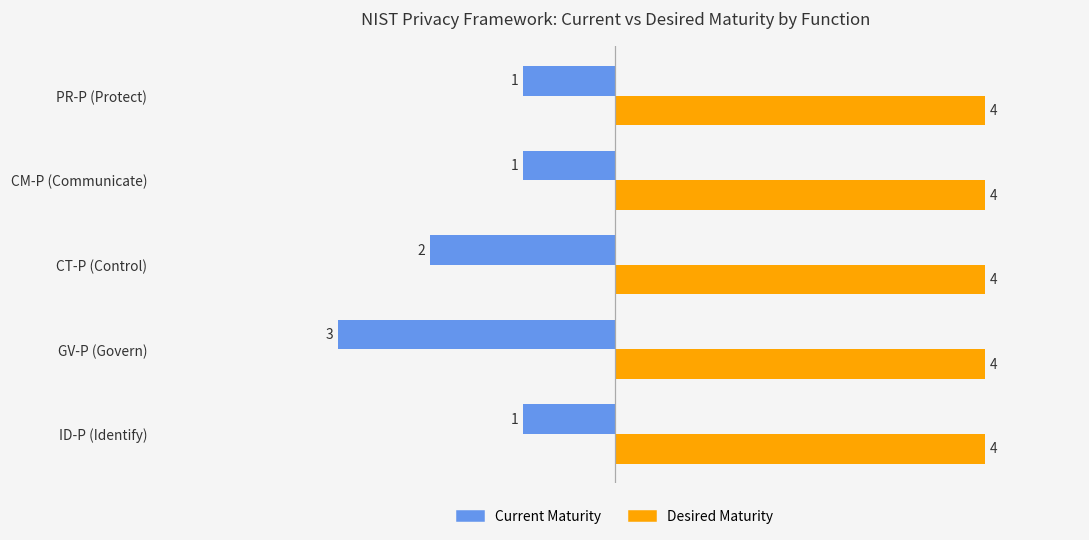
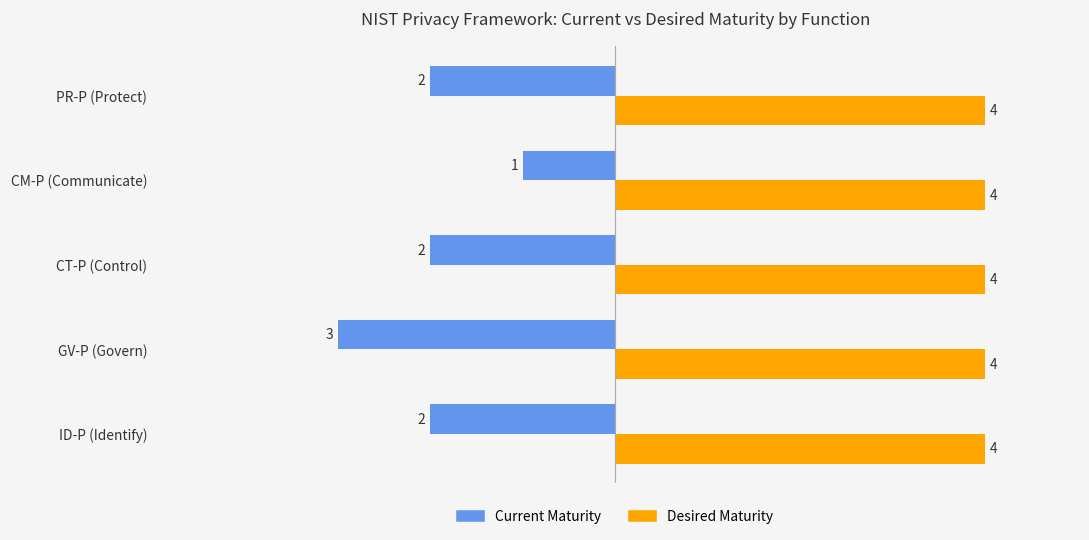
  {
    "Current Maturity": {
-     "PR-P (Protect)": 1,
-     "ID-P (Identify)": 1
+     "PR-P (Protect)": 2,
+     "ID-P (Identify)": 2
    },
    "Desired Maturity": {
      "PR-P (Protect)": 4,
      "CM-P (Communicate)": 4,
      "CT-P (Control)": 4,
      "GV-P (Govern)": 4,
      "ID-P (Identify)": 4
    }
  }
